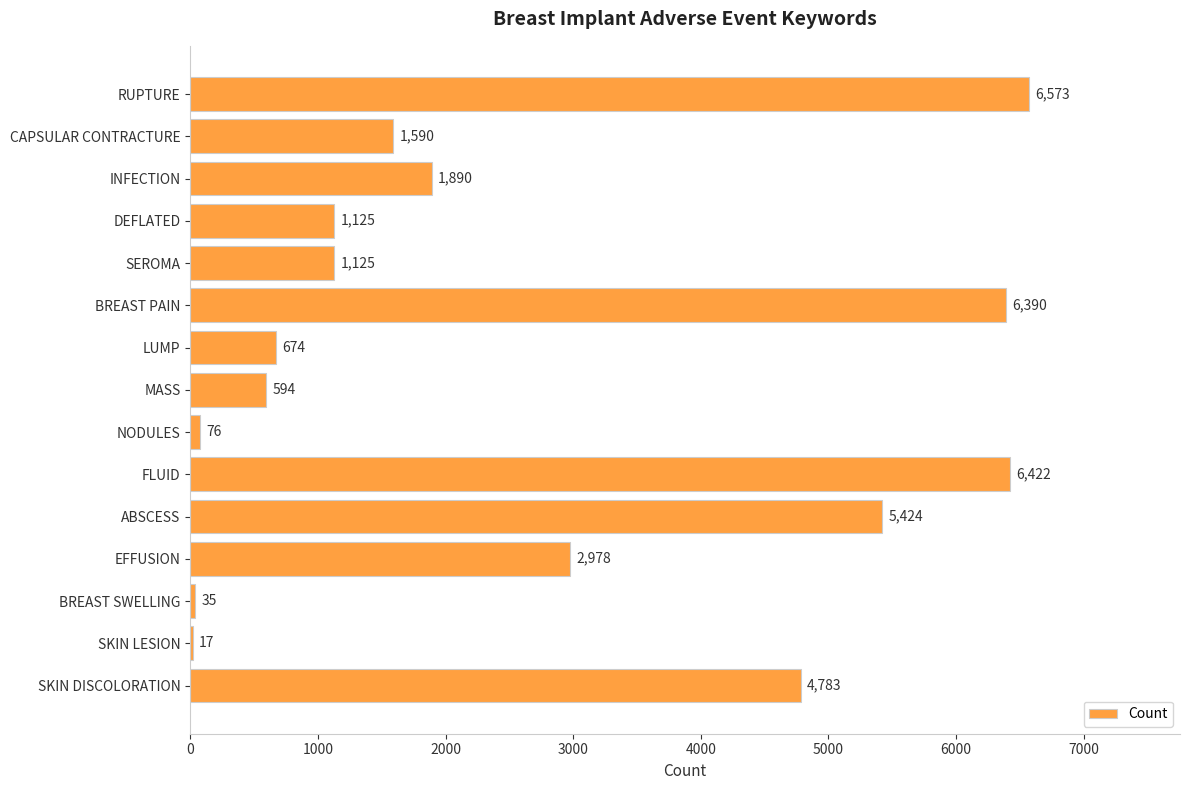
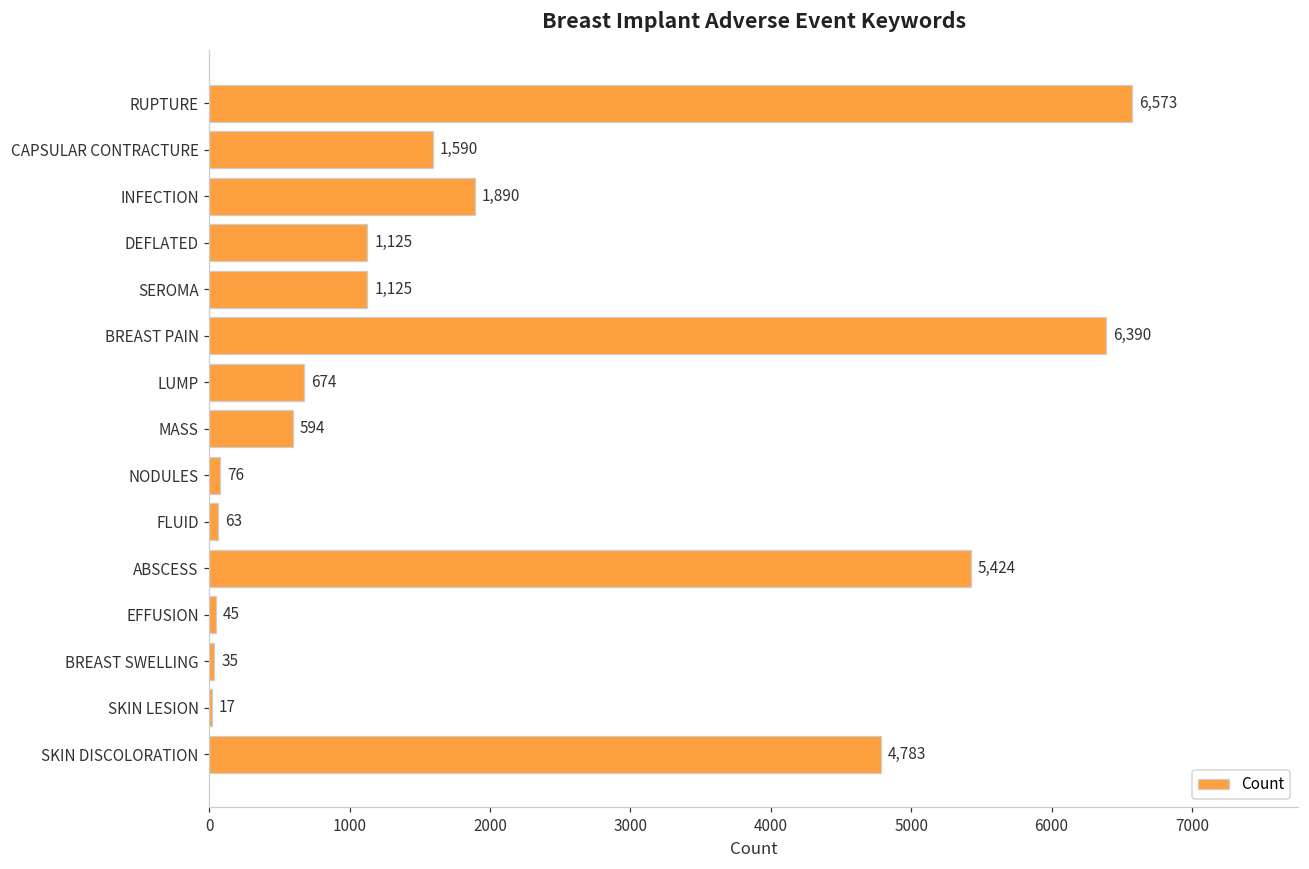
  {
    "RUPTURE": "6,573",
    "CAPSULAR CONTRACTURE": "1,590",
    "INFECTION": "1,890",
    "DEFLATED": "1,125",
    "SEROMA": "1,125",
    "BREAST PAIN": "6,390",
    "LUMP": "674",
    "MASS": "594",
    "NODULES": "76",
-   "FLUID": "6,422",
+   "FLUID": "63",
    "ABSCESS": "5,424",
-   "EFFUSION": "2,978",
+   "EFFUSION": "45",
    "BREAST SWELLING": "35",
    "SKIN LESION": "17",
    "SKIN DISCOLORATION": "4,783"
  }
